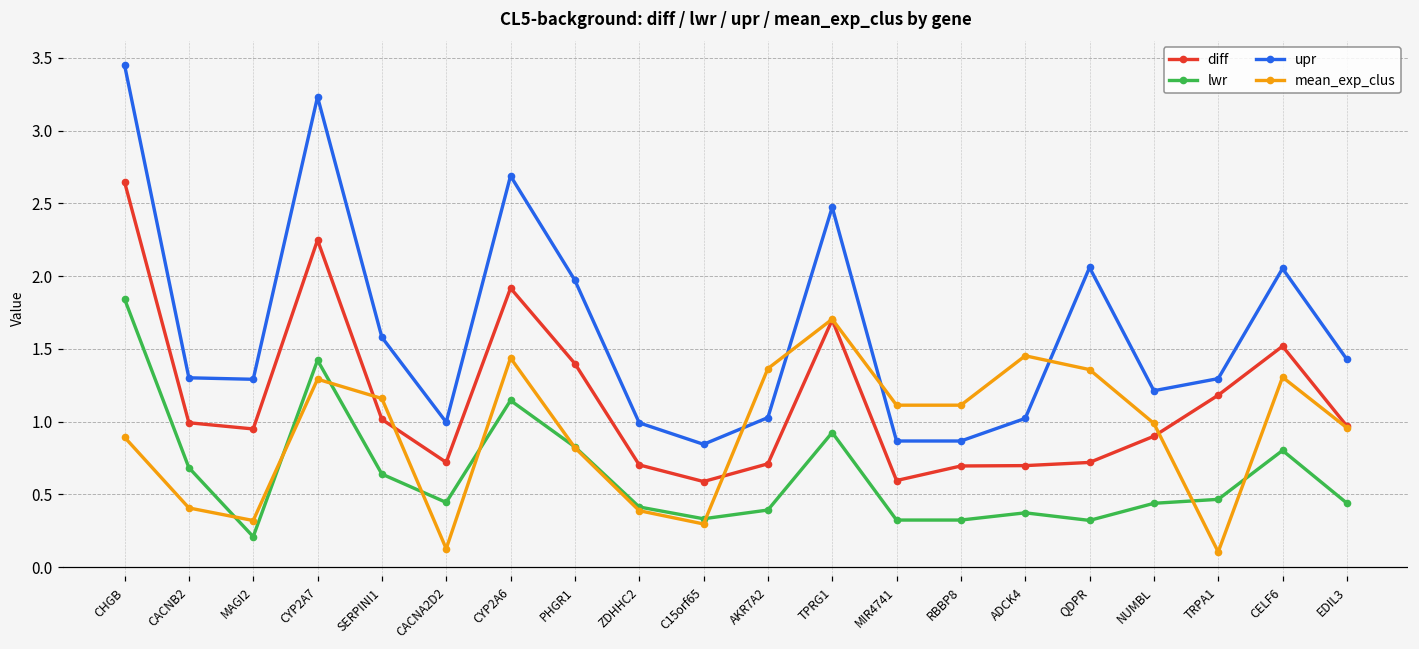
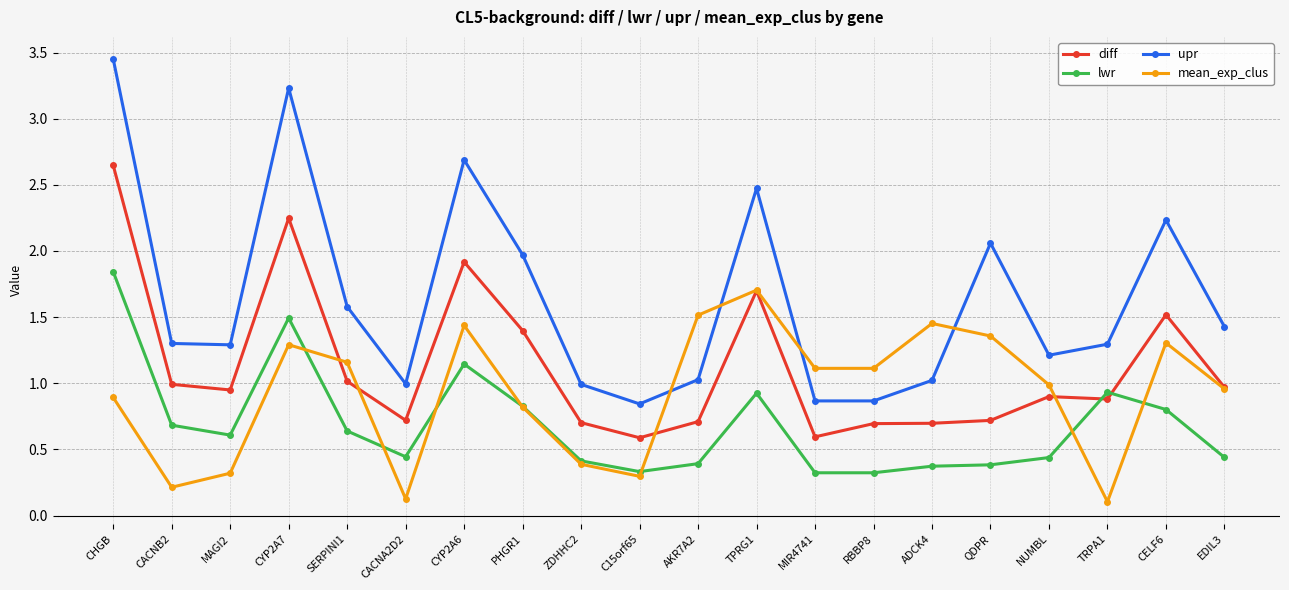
  {
    "diff": {
      "CHGB": 2.65,
      "CACNB2": 0.99,
      "MAGI2": 0.95,
      "CYP2A7": 2.25,
      "SERPINI1": 1.02,
      "CACNA2D2": 0.72,
      "CYP2A6": 1.92,
      "PHGR1": 1.40,
      "ZDHHC2": 0.70,
      "C15orf65": 0.59,
      "AKR7A2": 0.71,
      "MIR4741": 0.59,
      "RBBP8": 0.69,
      "ADCK4": 0.70,
      "QDPR": 0.72,
      "NUMBL": 0.90,
-     "TRPA1": 1.18,
+     "TRPA1": 0.88,
      "CELF6": 1.52
    },
    "lwr": {
      "CHGB": 1.84,
      "CACNB2": 0.68,
-     "MAGI2": 0.21,
-     "CYP2A7": 1.42,
+     "MAGI2": 0.61,
+     "CYP2A7": 1.49,
      "SERPINI1": 0.64,
      "CACNA2D2": 0.44,
      "CYP2A6": 1.15,
      "ZDHHC2": 0.41,
      "C15orf65": 0.33,
      "AKR7A2": 0.39,
      "TPRG1": 0.92,
      "MIR4741": 0.32,
      "RBBP8": 0.32,
      "ADCK4": 0.37,
-     "QDPR": 0.32,
+     "QDPR": 0.38,
      "NUMBL": 0.44,
-     "TRPA1": 0.47,
+     "TRPA1": 0.93,
      "CELF6": 0.80,
      "EDIL3": 0.44
    },
    "upr": {
      "CHGB": 3.45,
      "CACNB2": 1.30,
      "MAGI2": 1.29,
      "CYP2A7": 3.23,
      "SERPINI1": 1.58,
      "CACNA2D2": 1.00,
      "CYP2A6": 2.69,
      "PHGR1": 1.97,
      "ZDHHC2": 0.99,
      "C15orf65": 0.84,
      "AKR7A2": 1.03,
      "TPRG1": 2.47,
      "MIR4741": 0.87,
      "RBBP8": 0.87,
      "ADCK4": 1.02,
      "QDPR": 2.06,
      "NUMBL": 1.21,
      "TRPA1": 1.30,
-     "CELF6": 2.05,
+     "CELF6": 2.23,
      "EDIL3": 1.43
    },
    "mean_exp_clus": {
      "CHGB": 0.89,
-     "CACNB2": 0.41,
+     "CACNB2": 0.21,
      "MAGI2": 0.32,
      "CYP2A7": 1.29,
      "SERPINI1": 1.16,
      "CACNA2D2": 0.13,
      "CYP2A6": 1.44,
      "ZDHHC2": 0.39,
      "C15orf65": 0.30,
-     "AKR7A2": 1.36,
+     "AKR7A2": 1.51,
      "MIR4741": 1.11,
      "RBBP8": 1.11,
      "ADCK4": 1.45,
      "QDPR": 1.36,
      "NUMBL": 0.99,
      "TRPA1": 0.10,
      "CELF6": 1.31
    }
  }
